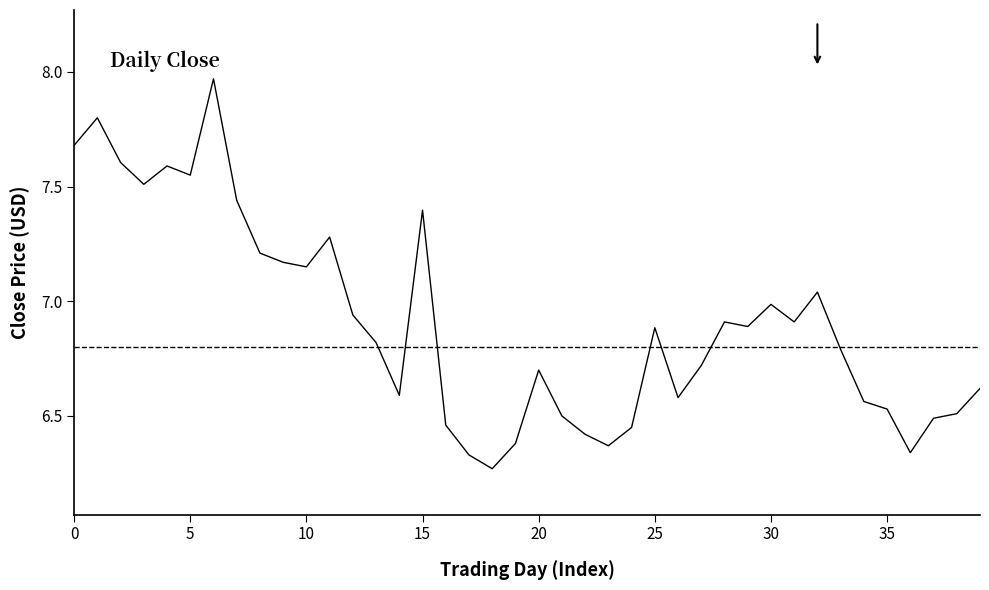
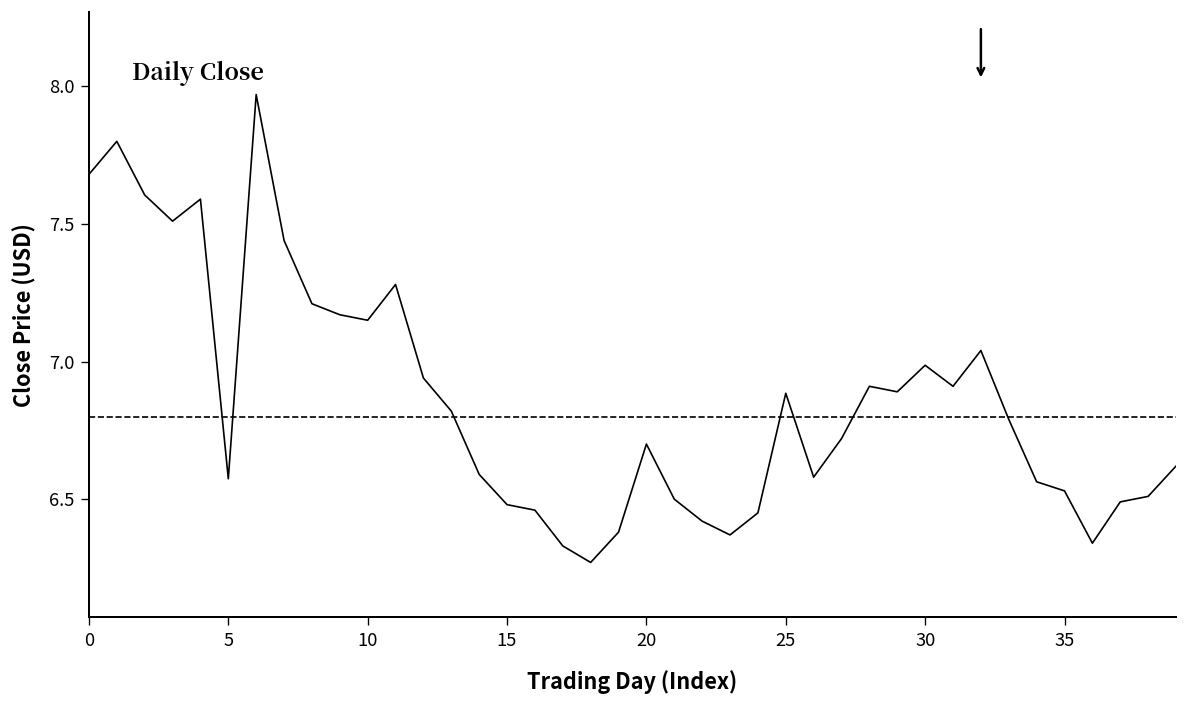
  {
    "0": 7.68,
-   "5": 7.55,
+   "5": 6.57,
    "10": 7.15,
-   "15": 7.40,
+   "15": 6.48,
    "20": 6.70,
    "25": 6.88,
    "30": 6.99,
    "35": 6.53
  }
